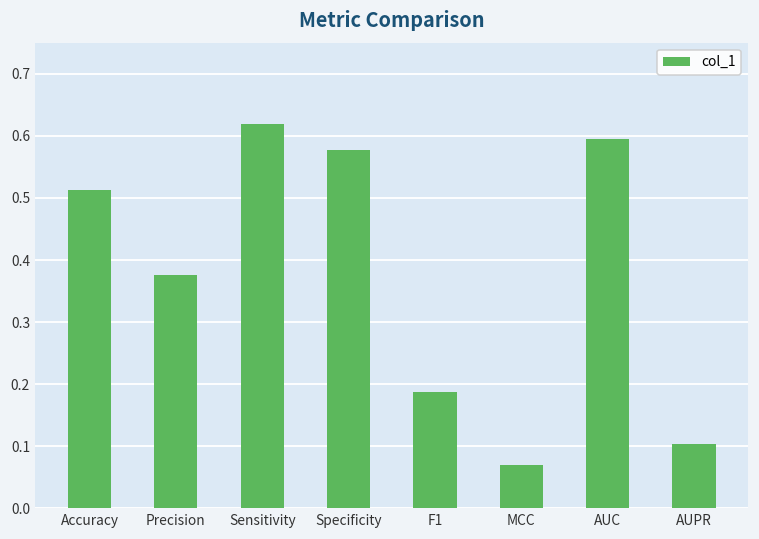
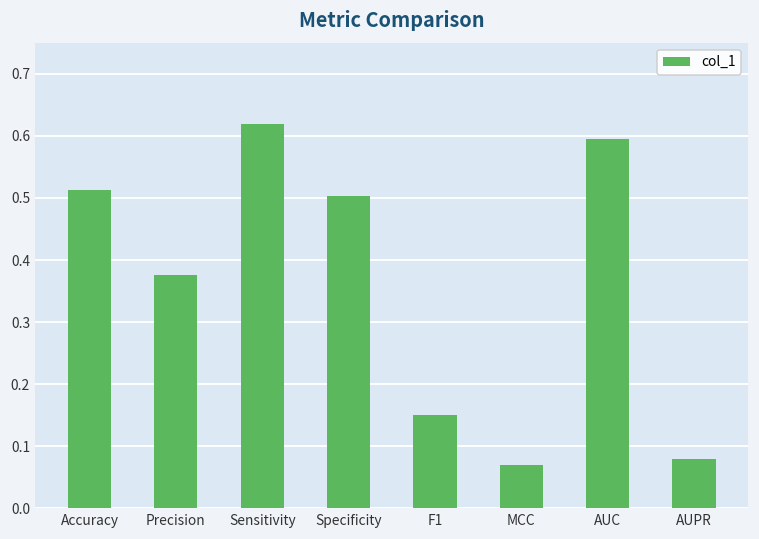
  {
    "Accuracy": 0.51,
    "Precision": 0.38,
    "Sensitivity": 0.62,
-   "Specificity": 0.58,
-   "F1": 0.19,
+   "Specificity": 0.50,
+   "F1": 0.15,
    "MCC": 0.07,
    "AUC": 0.60,
-   "AUPR": 0.10
+   "AUPR": 0.08
  }
